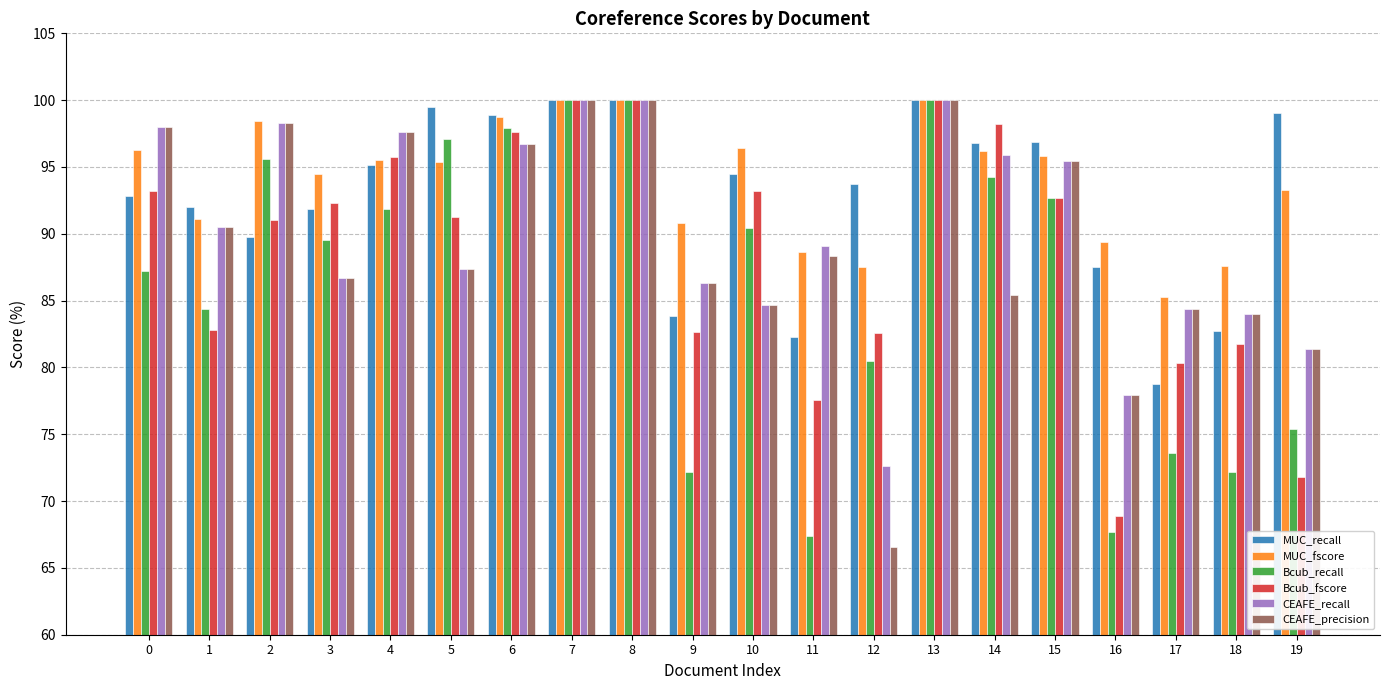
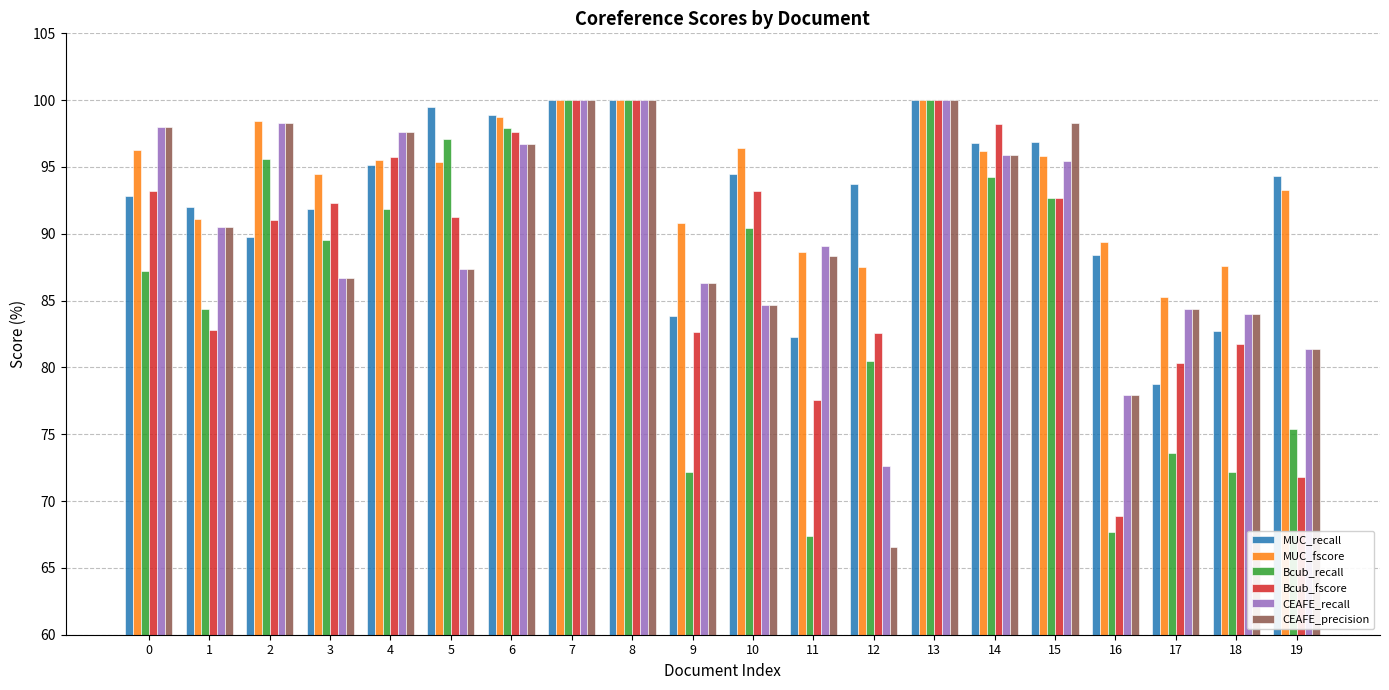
  {
    "MUC_recall": {
      "0": 92.8,
      "1": 92.0,
      "2": 89.8,
      "3": 91.9,
      "4": 95.2,
      "5": 99.5,
      "6": 98.9,
      "7": 100.0,
      "8": 100.0,
      "9": 83.9,
      "10": 94.4,
      "11": 82.2,
      "12": 93.8,
      "13": 100.0,
      "14": 96.8,
      "15": 96.9,
-     "16": 87.5,
+     "16": 88.4,
      "17": 78.8,
      "18": 82.7,
-     "19": 99.0
+     "19": 94.4
    },
    "MUC_fscore": {
      "0": 96.3,
      "1": 91.1,
      "2": 98.4,
      "3": 94.4,
      "4": 95.5,
      "5": 95.4,
      "6": 98.7,
      "7": 100.0,
      "8": 100.0,
      "9": 90.8,
      "10": 96.5,
      "11": 88.6,
      "12": 87.5,
      "13": 100.0,
      "14": 96.2,
      "15": 95.8,
      "16": 89.4,
      "17": 85.2,
      "18": 87.6,
      "19": 93.3
    },
    "Bcub_recall": {
      "0": 87.2,
      "1": 84.3,
      "2": 95.6,
      "3": 89.5,
      "4": 91.9,
      "5": 97.1,
      "6": 97.9,
      "7": 100.0,
      "8": 100.0,
      "9": 72.1,
      "10": 90.4,
      "11": 67.4,
      "12": 80.5,
      "13": 100.0,
      "14": 94.3,
      "15": 92.7,
      "16": 67.7,
      "17": 73.6,
      "18": 72.2,
      "19": 75.4
    },
    "Bcub_fscore": {
      "0": 93.2,
      "1": 82.8,
      "2": 91.1,
      "3": 92.3,
      "4": 95.8,
      "5": 91.2,
      "6": 97.6,
      "7": 100.0,
      "8": 100.0,
      "9": 82.6,
      "10": 93.2,
      "11": 77.6,
      "12": 82.6,
      "13": 100.0,
      "14": 98.2,
      "15": 92.7,
      "16": 68.9,
      "17": 80.3,
      "18": 81.8,
      "19": 71.8
    },
    "CEAFE_recall": {
      "0": 98.0,
      "1": 90.5,
      "2": 98.3,
      "3": 86.7,
      "4": 97.6,
      "5": 87.4,
      "6": 96.7,
      "7": 100.0,
      "8": 100.0,
      "9": 86.4,
      "10": 84.7,
      "11": 89.1,
      "12": 72.6,
      "13": 100.0,
      "14": 95.9,
      "15": 95.5,
      "16": 77.9,
      "17": 84.4,
      "18": 84.0,
      "19": 81.4
    },
    "CEAFE_precision": {
      "0": 98.0,
      "1": 90.5,
      "2": 98.3,
      "3": 86.7,
      "4": 97.6,
      "5": 87.4,
      "6": 96.7,
      "7": 100.0,
      "8": 100.0,
      "9": 86.4,
      "10": 84.7,
      "11": 88.3,
      "12": 66.5,
      "13": 100.0,
-     "14": 85.4,
-     "15": 95.5,
+     "14": 95.9,
+     "15": 98.3,
      "16": 77.9,
      "17": 84.4,
      "18": 84.0,
      "19": 81.4
    }
  }
